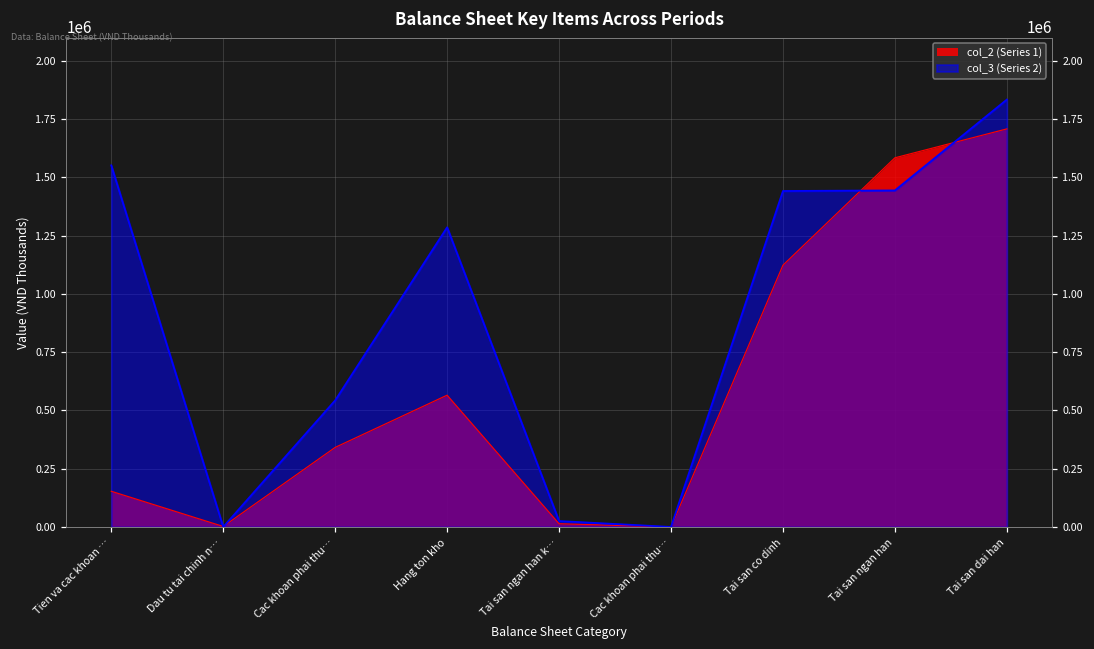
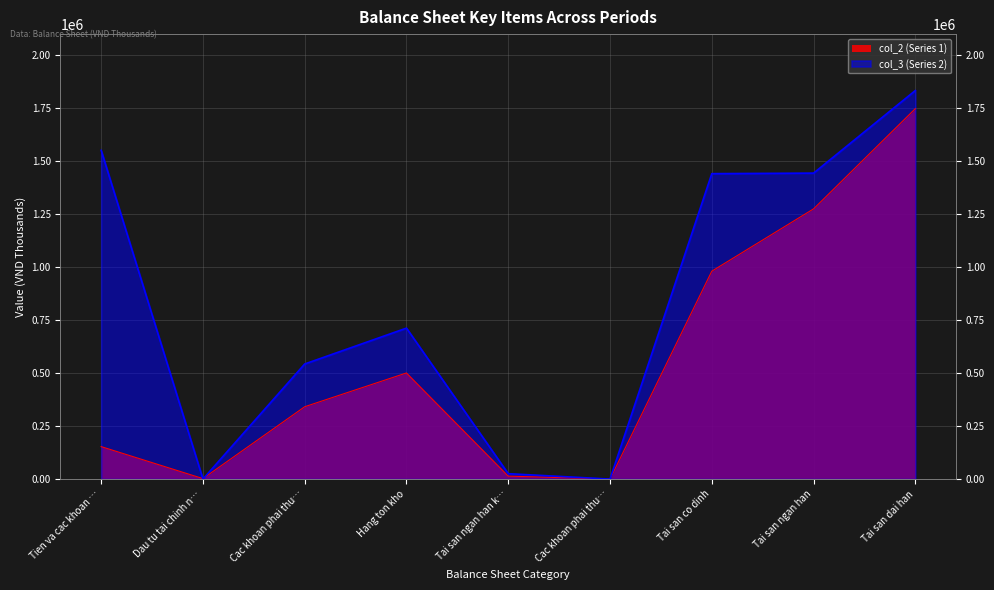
  {
    "col_2 (Series 1)": {
      "Tien va cac khoan …": 150000,
-     "Hang ton kho": 570000,
-     "Tai san co dinh": 1120000,
-     "Tai san ngan han": 1580000,
-     "Tai san dai han": 1710000
+     "Hang ton kho": 500000,
+     "Tai san co dinh": 980000,
+     "Tai san ngan han": 1280000,
+     "Tai san dai han": 1750000
    },
    "col_3 (Series 2)": {
      "Tien va cac khoan …": 1550000,
-     "Hang ton kho": 1290000,
+     "Hang ton kho": 710000,
      "Tai san co dinh": 1440000,
      "Tai san ngan han": 1440000,
      "Tai san dai han": 1830000
    }
  }
